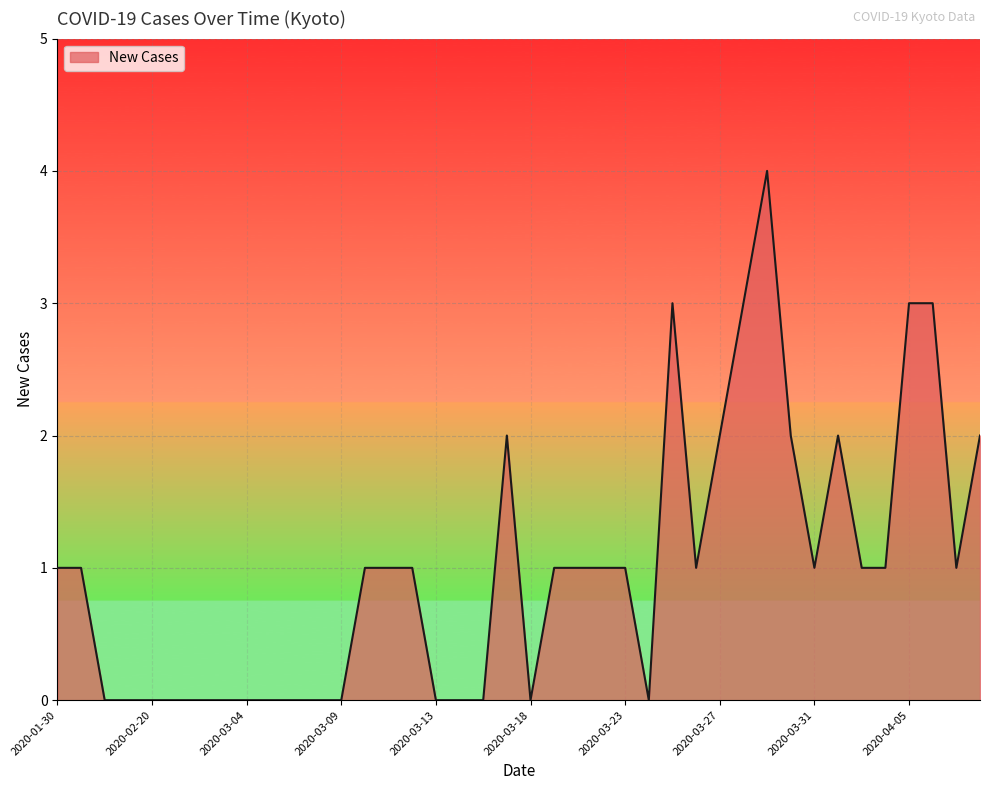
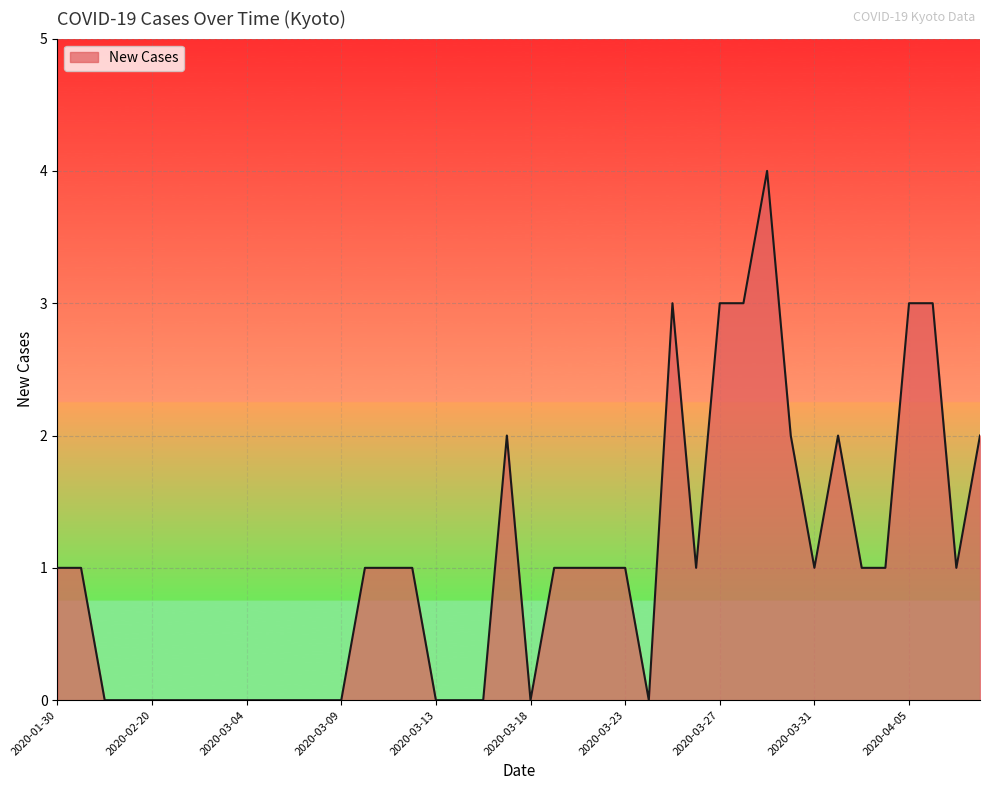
  {
    "2020-01-30": 1,
    "2020-02-20": 0,
    "2020-03-04": 0,
    "2020-03-09": 0,
    "2020-03-13": 0,
    "2020-03-18": 0,
    "2020-03-23": 1,
-   "2020-03-27": 2,
+   "2020-03-27": 3,
    "2020-03-31": 1,
    "2020-04-05": 3
  }
